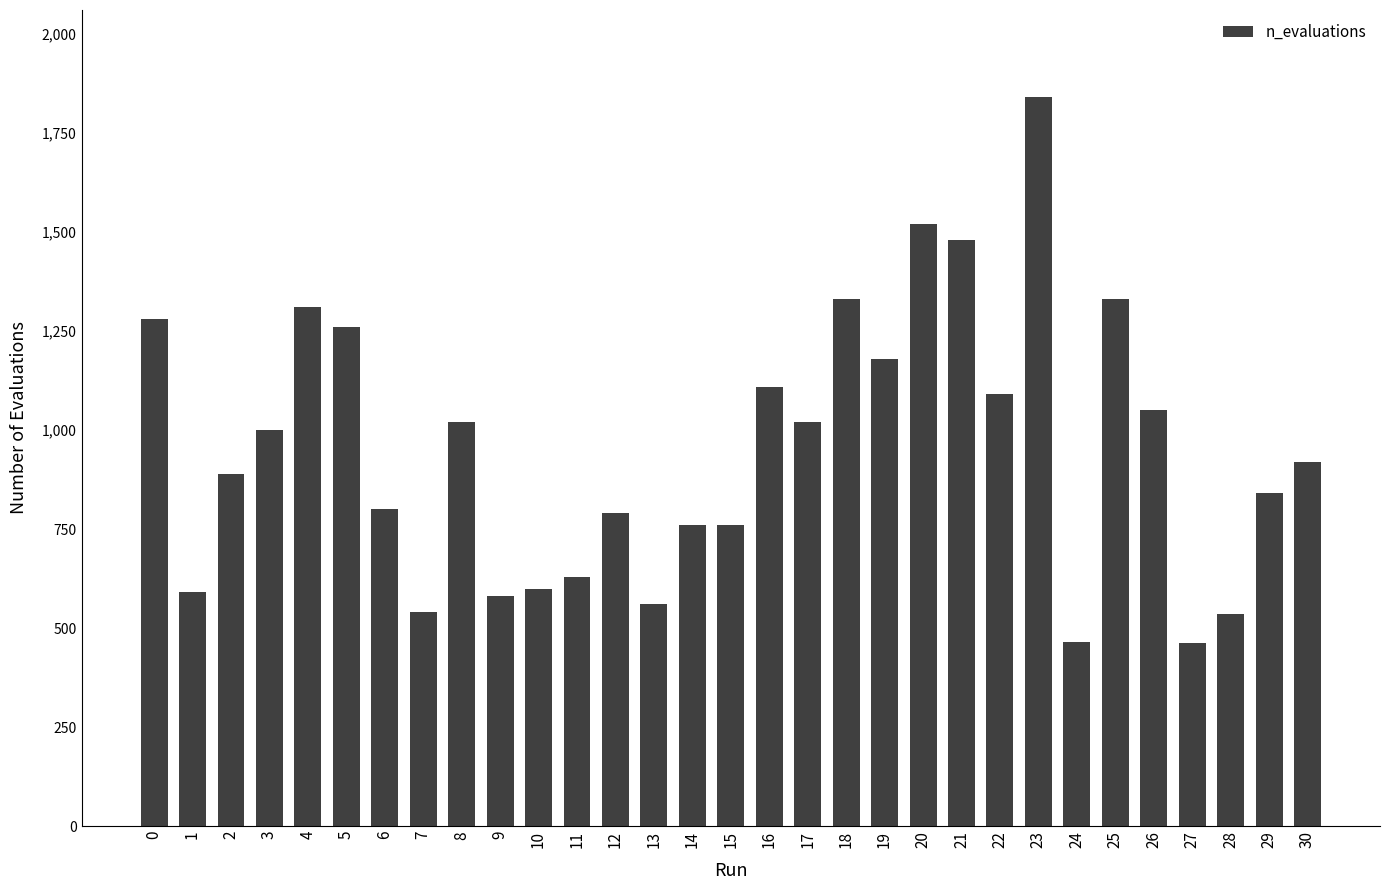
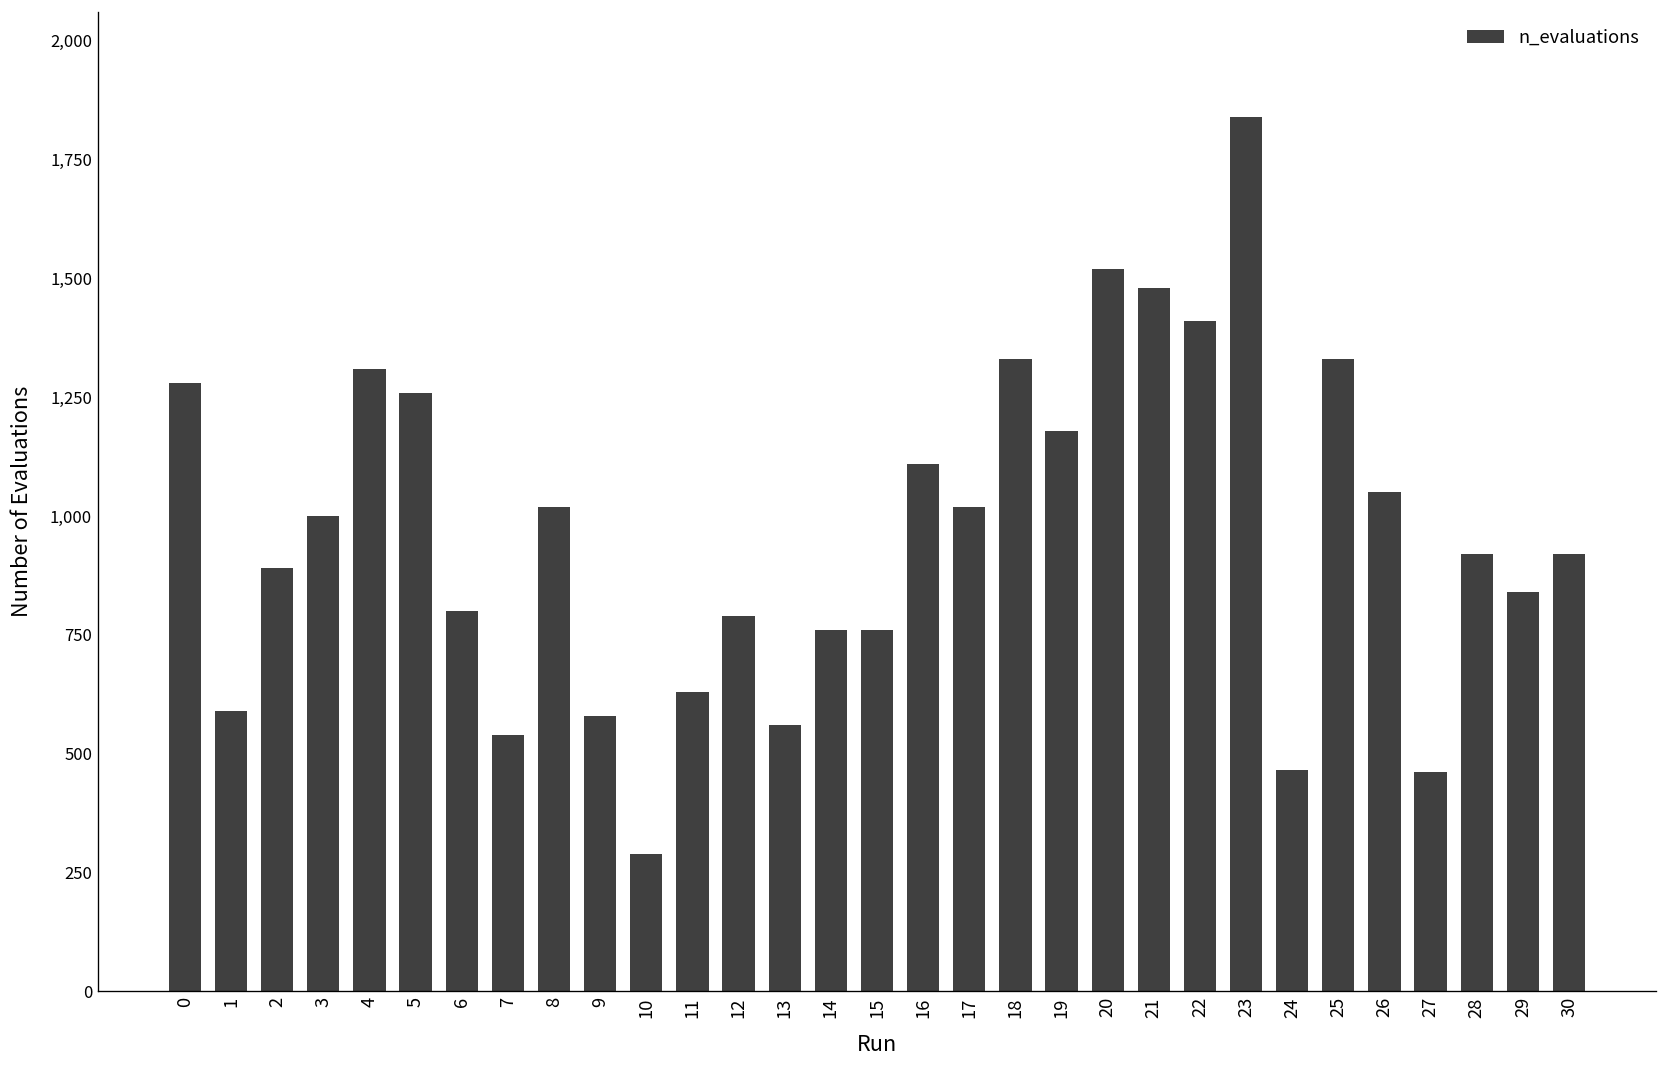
  {
    "0": "1,280",
    "1": "590",
    "2": "890",
    "3": "1,000",
    "4": "1,310",
    "5": "1,260",
    "6": "800",
    "7": "540",
    "8": "1,020",
    "9": "580",
-   "10": "600",
+   "10": "290",
    "11": "630",
    "12": "790",
    "13": "560",
    "14": "760",
    "15": "760",
    "16": "1,110",
    "17": "1,020",
    "18": "1,330",
    "19": "1,180",
    "20": "1,520",
    "21": "1,480",
-   "22": "1,090",
+   "22": "1,410",
    "23": "1,840",
    "24": "470",
    "25": "1,330",
    "26": "1,050",
    "27": "460",
-   "28": "540",
+   "28": "920",
    "29": "840",
    "30": "920"
  }
